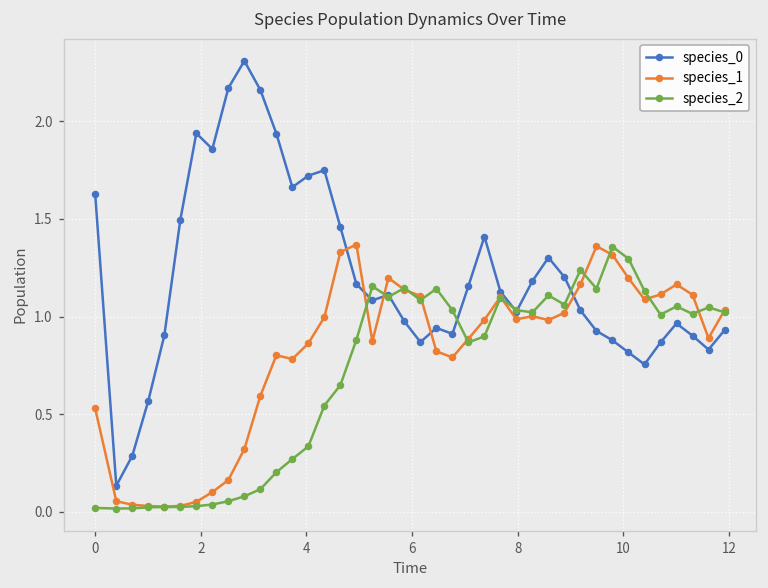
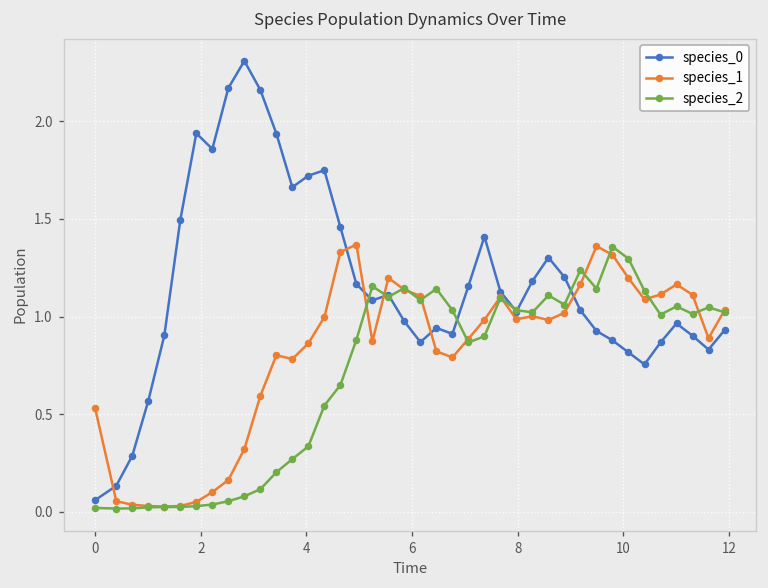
  {
    "species_0": {
-     "0": 1.63
+     "0": 0.06
    },
    "species_1": {
      "0": 0.53
    },
    "species_2": {
      "0": 0.02
    }
  }
